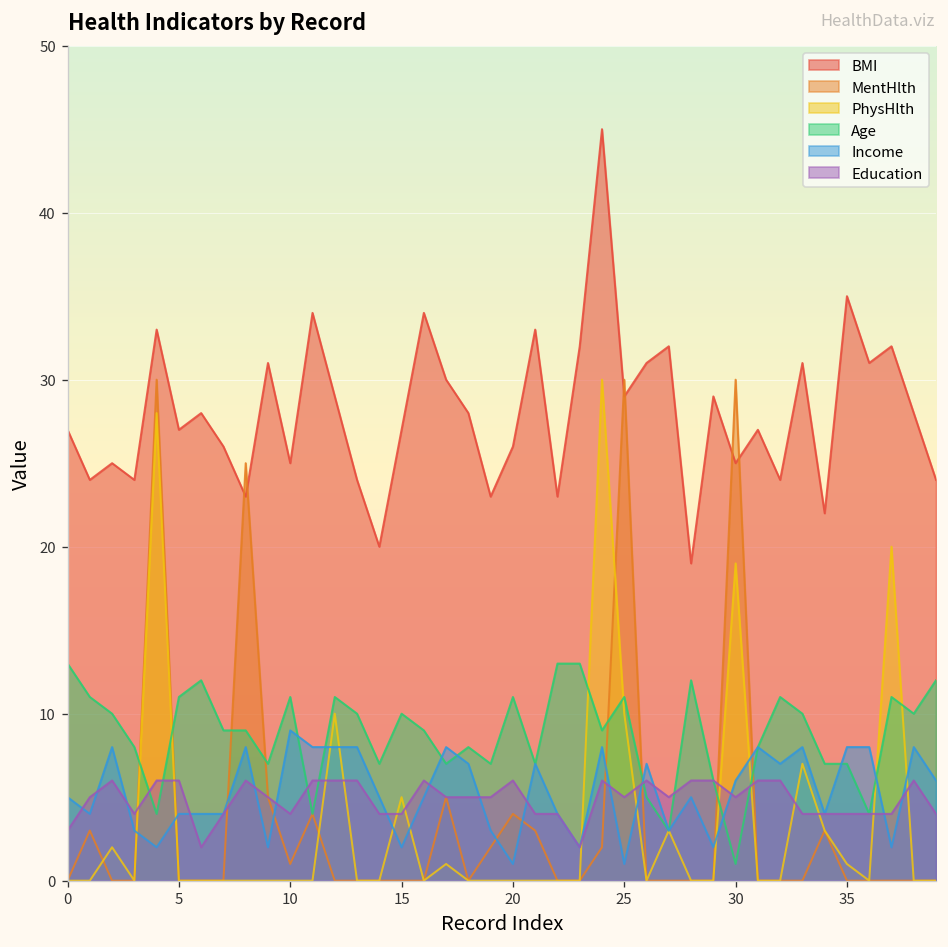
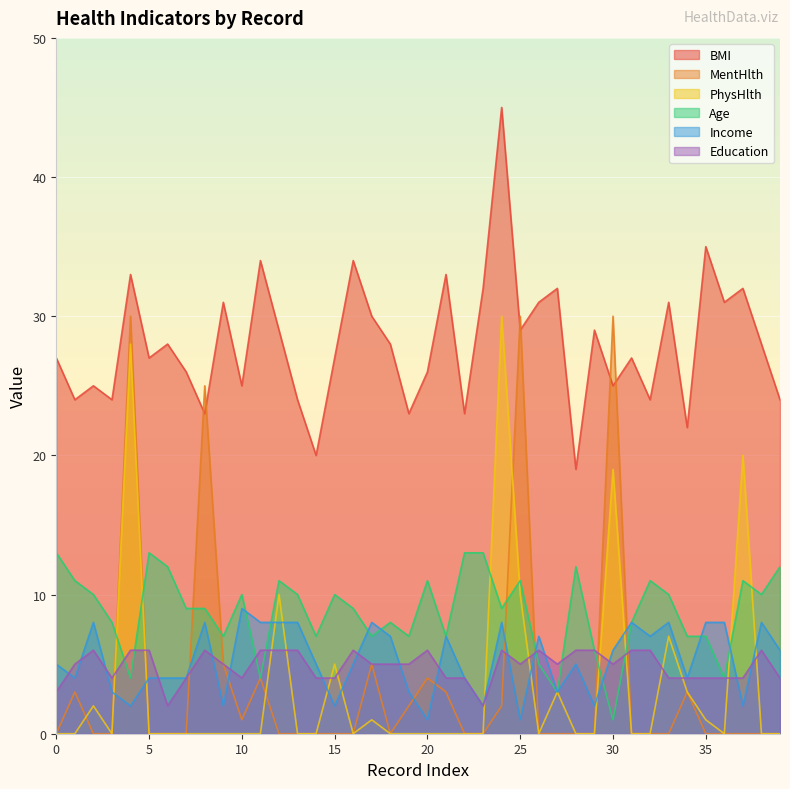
  {
    "Age": {
      "0": 13,
-     "5": 11,
-     "10": 11,
+     "5": 13,
+     "10": 10,
      "15": 10,
      "20": 11,
      "25": 11,
      "30": 1,
      "35": 7
    },
    "Income": {
      "0": 5,
      "5": 4,
      "10": 9,
      "15": 2,
      "20": 1,
      "25": 1,
      "30": 6,
      "35": 8
    },
    "Education": {
      "0": 3,
      "5": 6,
      "10": 4,
      "15": 4,
      "20": 6,
      "25": 5,
      "30": 5,
      "35": 4
    }
  }
